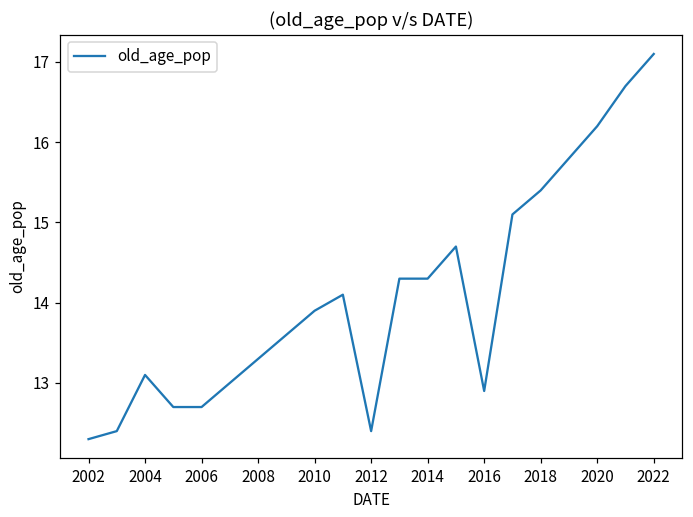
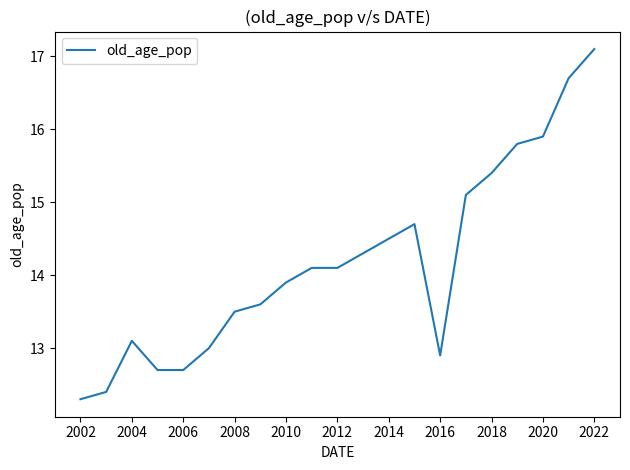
  {
    "2002": 12.3,
    "2004": 13.1,
    "2006": 12.7,
-   "2008": 13.3,
+   "2008": 13.5,
    "2010": 13.9,
-   "2012": 12.4,
-   "2014": 14.3,
+   "2012": 14.1,
+   "2014": 14.5,
    "2016": 12.9,
    "2018": 15.4,
-   "2020": 16.2,
+   "2020": 15.9,
    "2022": 17.1
  }
